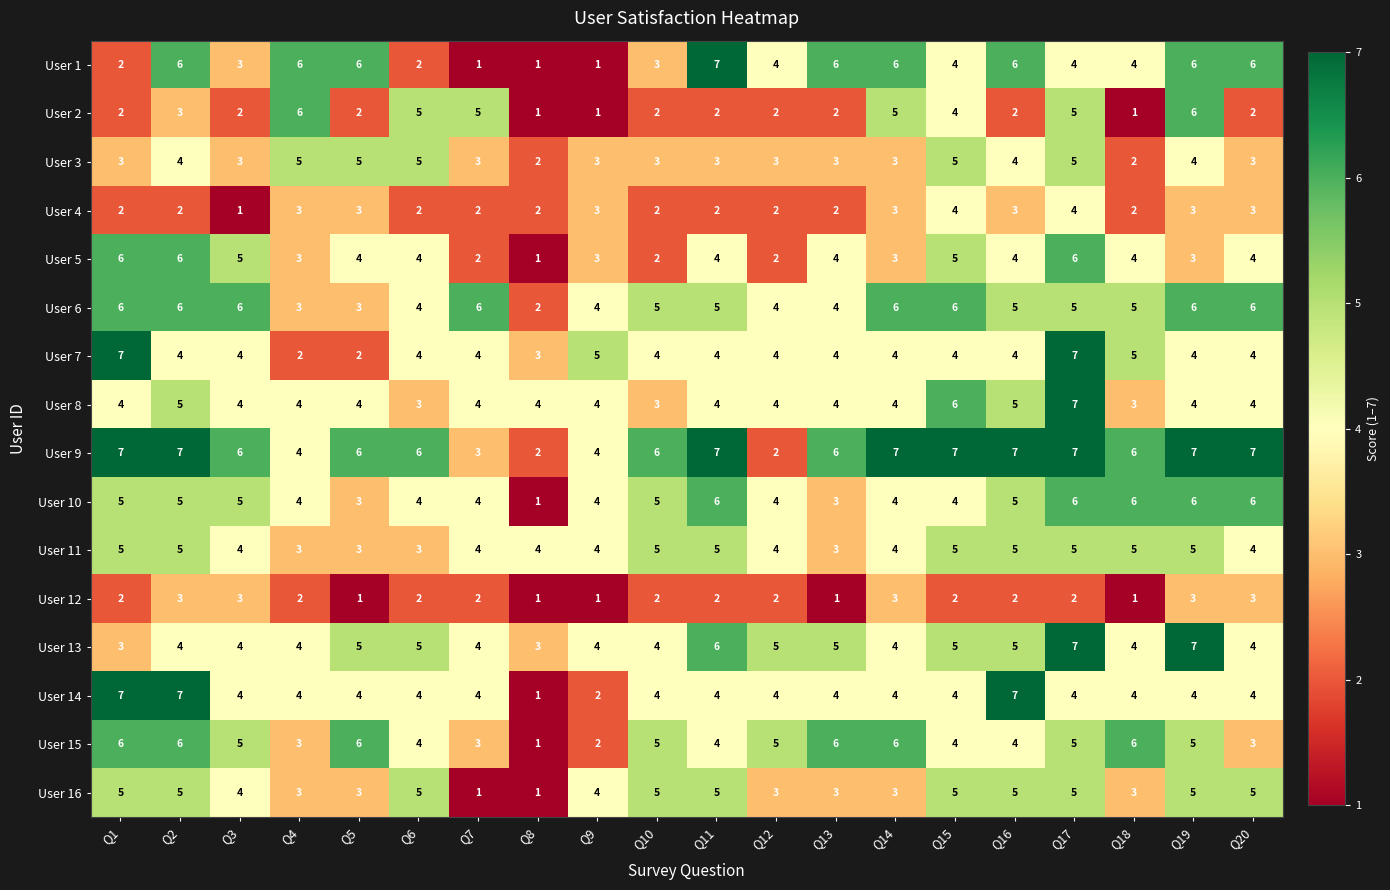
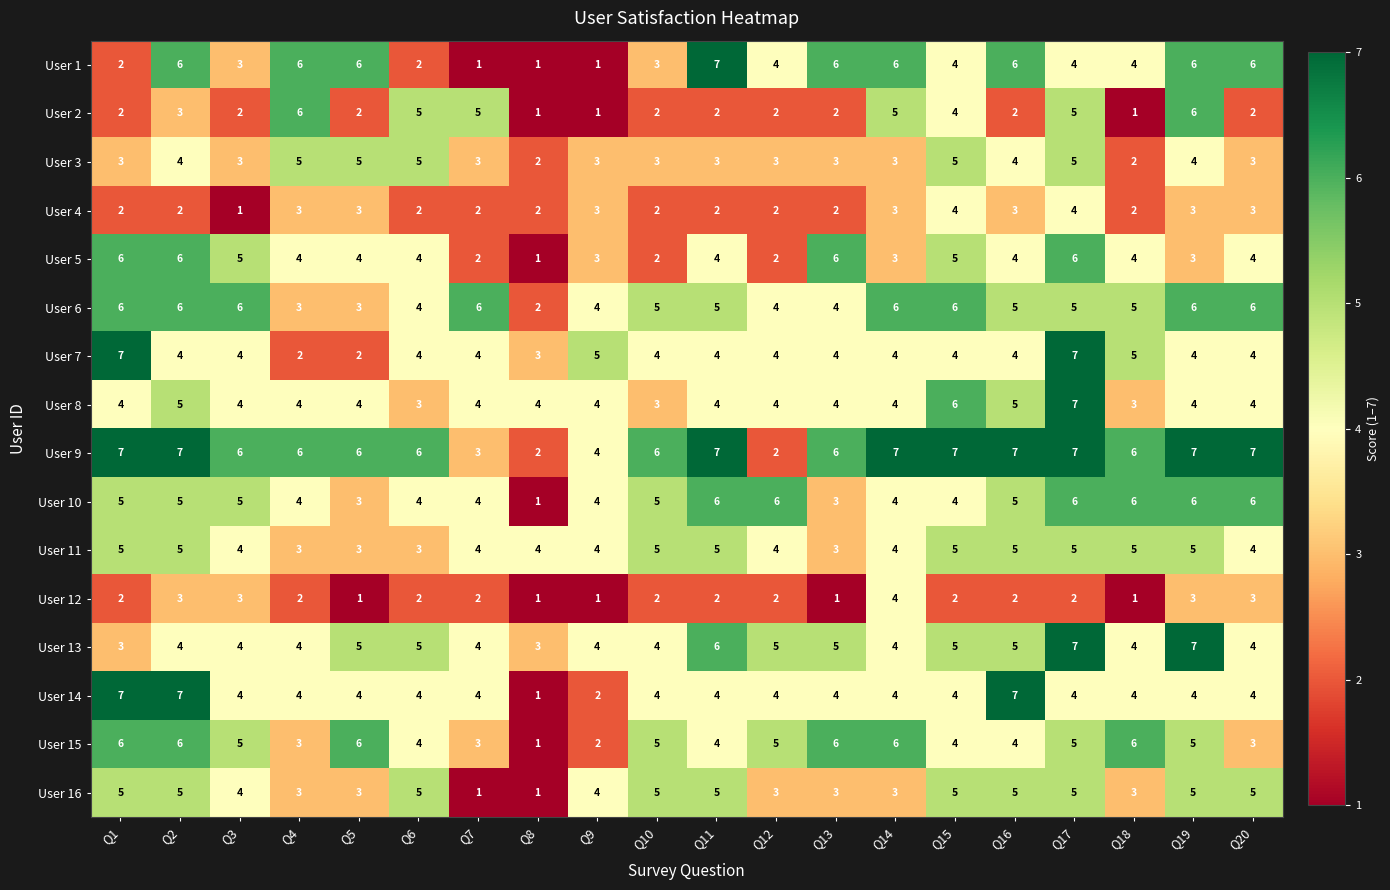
  {
    "User 5": {
      "Q1": 6,
      "Q2": 6,
      "Q3": 5,
-     "Q4": 3,
+     "Q4": 4,
      "Q5": 4,
      "Q6": 4,
      "Q7": 2,
      "Q8": 1,
      "Q9": 3,
      "Q10": 2,
      "Q11": 4,
      "Q12": 2,
-     "Q13": 4,
+     "Q13": 6,
      "Q14": 3,
      "Q15": 5,
      "Q16": 4,
      "Q17": 6,
      "Q18": 4,
      "Q19": 3,
      "Q20": 4
    },
    "User 9": {
      "Q1": 7,
      "Q2": 7,
      "Q3": 6,
-     "Q4": 4,
+     "Q4": 6,
      "Q5": 6,
      "Q6": 6,
      "Q7": 3,
      "Q8": 2,
      "Q9": 4,
      "Q10": 6,
      "Q11": 7,
      "Q12": 2,
      "Q13": 6,
      "Q14": 7,
      "Q15": 7,
      "Q16": 7,
      "Q17": 7,
      "Q18": 6,
      "Q19": 7,
      "Q20": 7
    },
    "User 10": {
      "Q1": 5,
      "Q2": 5,
      "Q3": 5,
      "Q4": 4,
      "Q5": 3,
      "Q6": 4,
      "Q7": 4,
      "Q8": 1,
      "Q9": 4,
      "Q10": 5,
      "Q11": 6,
-     "Q12": 4,
+     "Q12": 6,
      "Q13": 3,
      "Q14": 4,
      "Q15": 4,
      "Q16": 5,
      "Q17": 6,
      "Q18": 6,
      "Q19": 6,
      "Q20": 6
    },
    "User 12": {
      "Q1": 2,
      "Q2": 3,
      "Q3": 3,
      "Q4": 2,
      "Q5": 1,
      "Q6": 2,
      "Q7": 2,
      "Q8": 1,
      "Q9": 1,
      "Q10": 2,
      "Q11": 2,
      "Q12": 2,
      "Q13": 1,
-     "Q14": 3,
+     "Q14": 4,
      "Q15": 2,
      "Q16": 2,
      "Q17": 2,
      "Q18": 1,
      "Q19": 3,
      "Q20": 3
    }
  }
